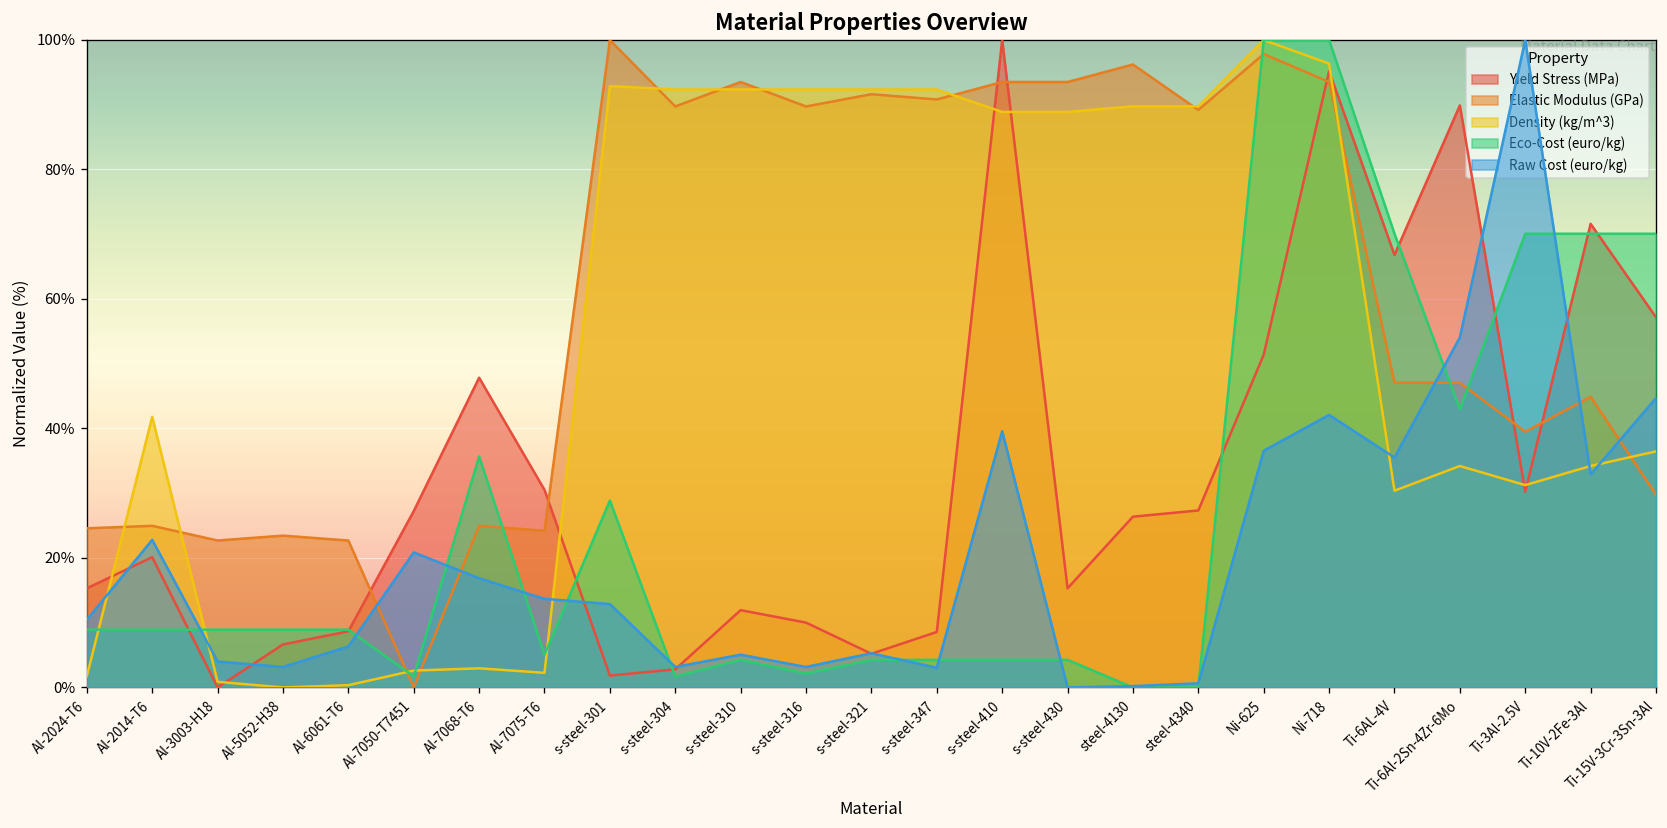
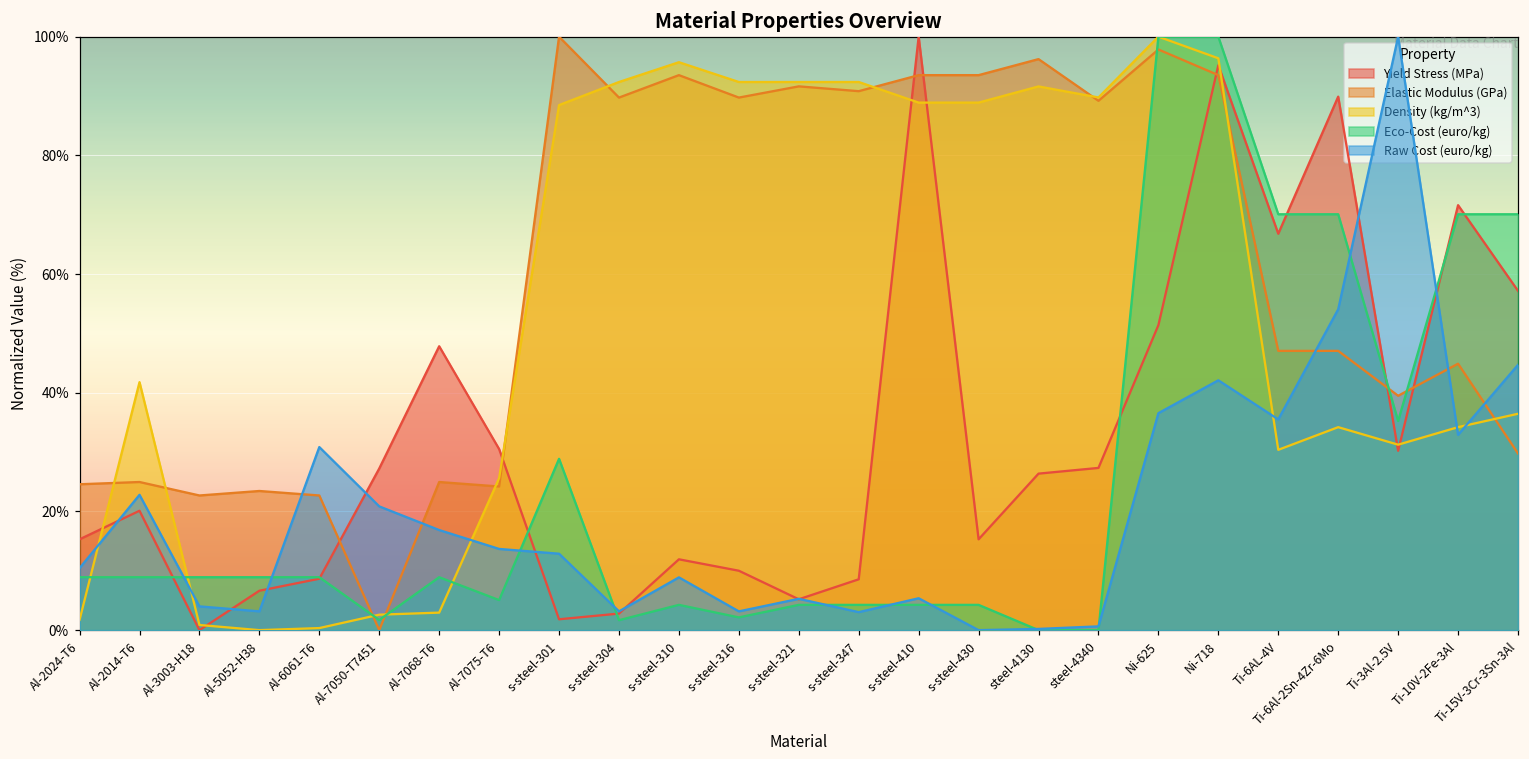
  {
    "Density (kg/m^3)": {
      "Al-2024-T6": "2%",
      "Al-2014-T6": "42%",
      "Al-3003-H18": "1%",
      "Al-5052-H38": "0%",
      "Al-6061-T6": "0%",
      "Al-7050-T7451": "3%",
      "Al-7068-T6": "3%",
-     "Al-7075-T6": "2%",
-     "s-steel-301": "93%",
+     "Al-7075-T6": "26%",
+     "s-steel-301": "88%",
      "s-steel-304": "92%",
-     "s-steel-310": "92%",
+     "s-steel-310": "96%",
      "s-steel-316": "92%",
      "s-steel-321": "92%",
      "s-steel-347": "92%",
      "s-steel-410": "89%",
      "s-steel-430": "89%",
-     "steel-4130": "90%",
+     "steel-4130": "92%",
      "steel-4340": "90%",
      "Ni-718": "96%",
      "Ti-6AL-4V": "30%",
      "Ti-6Al-2Sn-4Zr-6Mo": "34%",
      "Ti-3Al-2.5V": "31%",
      "Ti-10V-2Fe-3Al": "34%",
      "Ti-15V-3Cr-3Sn-3Al": "36%"
    },
    "Eco-Cost (euro/kg)": {
      "Al-2024-T6": "9%",
      "Al-2014-T6": "9%",
      "Al-3003-H18": "9%",
      "Al-5052-H38": "9%",
      "Al-7050-T7451": "2%",
-     "Al-7068-T6": "36%",
+     "Al-7068-T6": "9%",
      "Al-7075-T6": "5%",
      "s-steel-301": "29%",
      "s-steel-304": "2%",
      "s-steel-310": "4%",
      "s-steel-316": "2%",
      "s-steel-321": "4%",
      "s-steel-347": "4%",
      "s-steel-410": "4%",
      "s-steel-430": "4%",
      "steel-4340": "0%",
      "Ni-718": "100%",
      "Ti-6AL-4V": "70%",
-     "Ti-6Al-2Sn-4Zr-6Mo": "43%",
-     "Ti-3Al-2.5V": "70%",
+     "Ti-6Al-2Sn-4Zr-6Mo": "70%",
+     "Ti-3Al-2.5V": "35%",
      "Ti-10V-2Fe-3Al": "70%",
      "Ti-15V-3Cr-3Sn-3Al": "70%"
    },
    "Raw Cost (euro/kg)": {
      "Al-2024-T6": "10%",
      "Al-2014-T6": "23%",
      "Al-3003-H18": "4%",
      "Al-5052-H38": "3%",
-     "Al-6061-T6": "6%",
+     "Al-6061-T6": "31%",
      "Al-7050-T7451": "21%",
      "Al-7068-T6": "17%",
      "Al-7075-T6": "14%",
      "s-steel-301": "13%",
-     "s-steel-310": "5%",
+     "s-steel-310": "9%",
      "s-steel-316": "3%",
      "s-steel-347": "3%",
-     "s-steel-410": "40%",
+     "s-steel-410": "5%",
      "s-steel-430": "0%",
      "steel-4340": "1%",
      "Ni-625": "37%",
      "Ni-718": "42%",
      "Ti-6AL-4V": "36%",
      "Ti-6Al-2Sn-4Zr-6Mo": "54%",
      "Ti-3Al-2.5V": "100%",
      "Ti-10V-2Fe-3Al": "33%",
      "Ti-15V-3Cr-3Sn-3Al": "45%"
    }
  }
